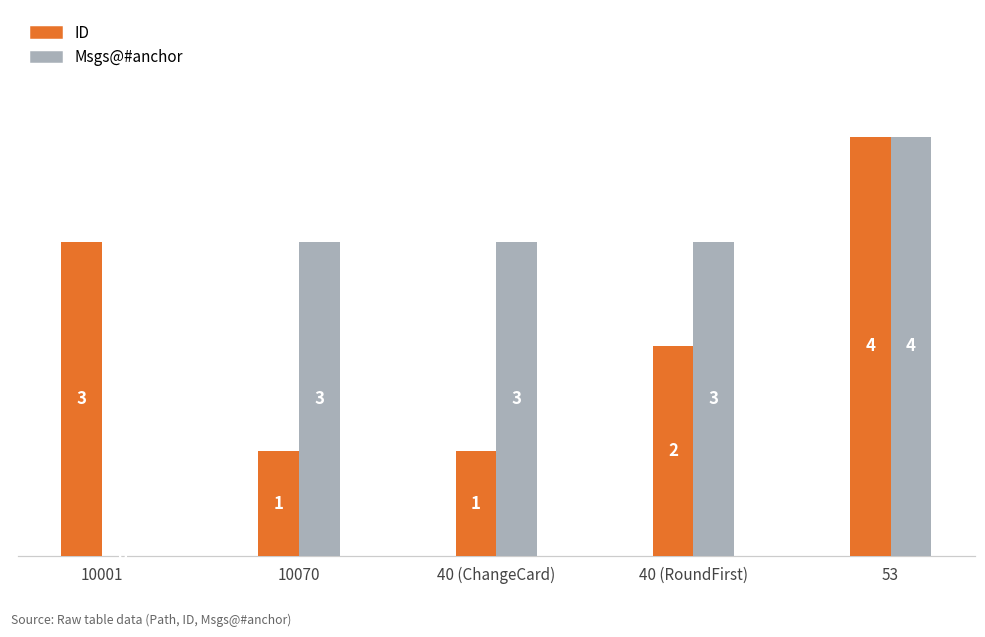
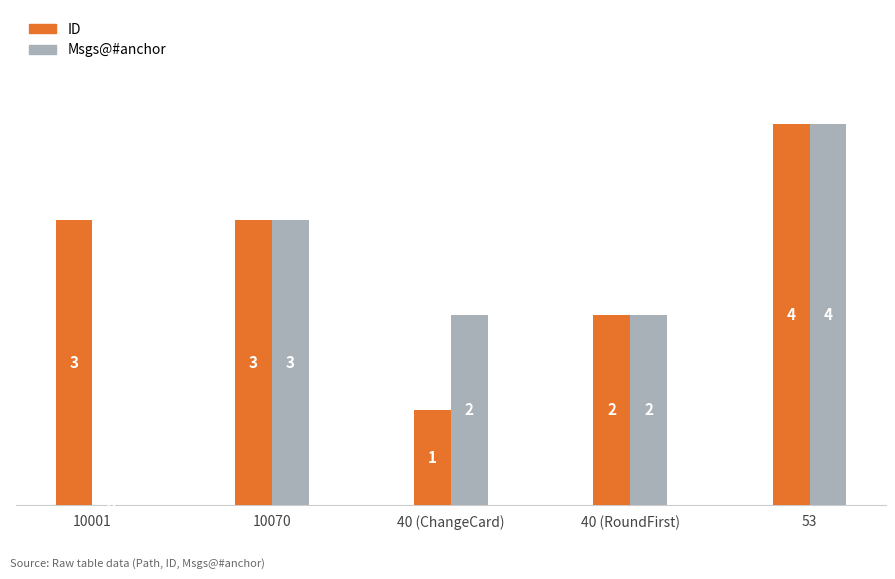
  {
    "ID": {
      "10001": 3,
-     "10070": 1,
+     "10070": 3,
      "40 (ChangeCard)": 1,
      "40 (RoundFirst)": 2,
      "53": 4
    },
    "Msgs@#anchor": {
      "10070": 3,
-     "40 (ChangeCard)": 3,
-     "40 (RoundFirst)": 3,
+     "40 (ChangeCard)": 2,
+     "40 (RoundFirst)": 2,
      "53": 4
    }
  }
